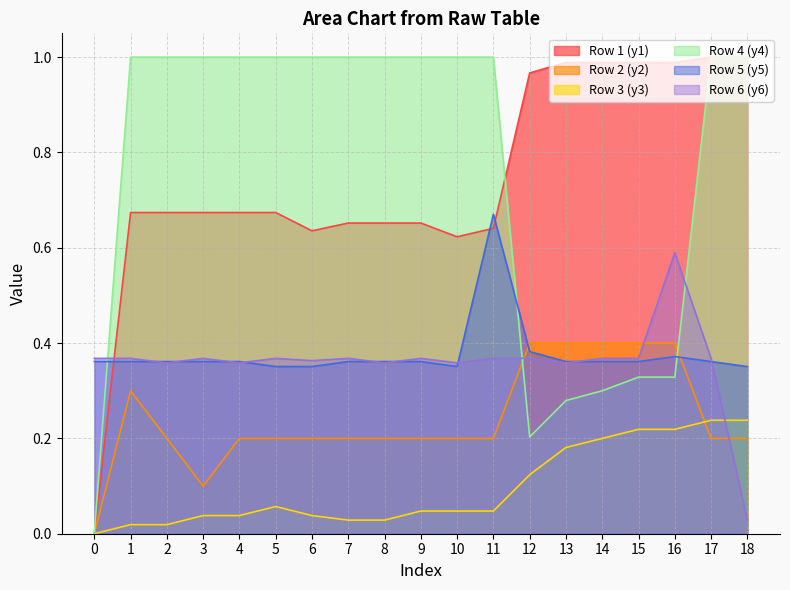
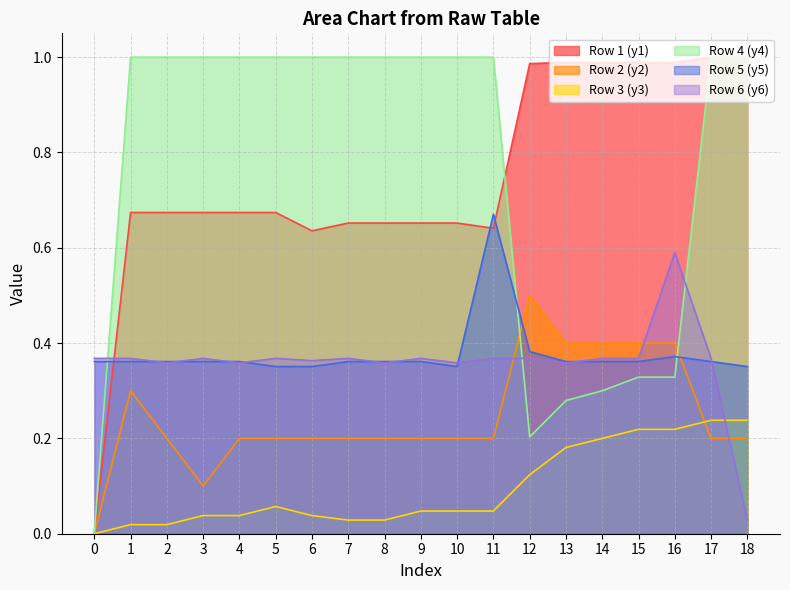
  {
    "Row 1 (y1)": {
      "1": 0.67,
      "2": 0.67,
      "3": 0.67,
      "4": 0.67,
      "5": 0.67,
      "6": 0.64,
      "7": 0.65,
      "8": 0.65,
      "9": 0.65,
-     "10": 0.62,
+     "10": 0.65,
      "11": 0.64,
-     "12": 0.97
+     "12": 0.99
    },
    "Row 2 (y2)": {
      "1": 0.3,
      "2": 0.2,
      "3": 0.1,
      "4": 0.2,
      "5": 0.2,
      "6": 0.2,
      "7": 0.2,
      "8": 0.2,
      "9": 0.2,
      "10": 0.2,
      "11": 0.2,
-     "12": 0.4,
+     "12": 0.5,
      "13": 0.4,
      "14": 0.4,
      "15": 0.4,
      "16": 0.4,
      "17": 0.2,
      "18": 0.2
    },
    "Row 3 (y3)": {
      "1": 0.02,
      "2": 0.02,
      "3": 0.04,
      "4": 0.04,
      "5": 0.06,
      "6": 0.04,
      "7": 0.03,
      "8": 0.03,
      "9": 0.05,
      "10": 0.05,
      "11": 0.05,
      "12": 0.12,
      "13": 0.18,
      "14": 0.20,
      "15": 0.22,
      "16": 0.22,
      "17": 0.24,
      "18": 0.24
    },
    "Row 4 (y4)": {
      "1": 1.00,
      "2": 1.00,
      "3": 1.00,
      "4": 1.00,
      "5": 1.00,
      "6": 1.00,
      "7": 1.00,
      "8": 1.00,
      "9": 1.00,
      "10": 1.00,
      "11": 1.00,
      "12": 0.20,
      "13": 0.28,
      "14": 0.30,
      "15": 0.33,
      "16": 0.33
    },
    "Row 5 (y5)": {
      "0": 0.36,
      "1": 0.36,
      "3": 0.36,
      "5": 0.35,
      "6": 0.35,
      "7": 0.36,
      "9": 0.36,
      "10": 0.35,
      "11": 0.67,
      "12": 0.38,
      "14": 0.36,
      "15": 0.36,
      "16": 0.37,
      "17": 0.36,
      "18": 0.35
    },
    "Row 6 (y6)": {
      "0": 0.37,
      "1": 0.37,
      "3": 0.37,
      "5": 0.37,
      "6": 0.36,
      "7": 0.37,
      "9": 0.37,
      "10": 0.36,
      "11": 0.37,
      "12": 0.37,
      "14": 0.37,
      "15": 0.37,
      "16": 0.59,
      "17": 0.37,
      "18": 0.03
    }
  }
